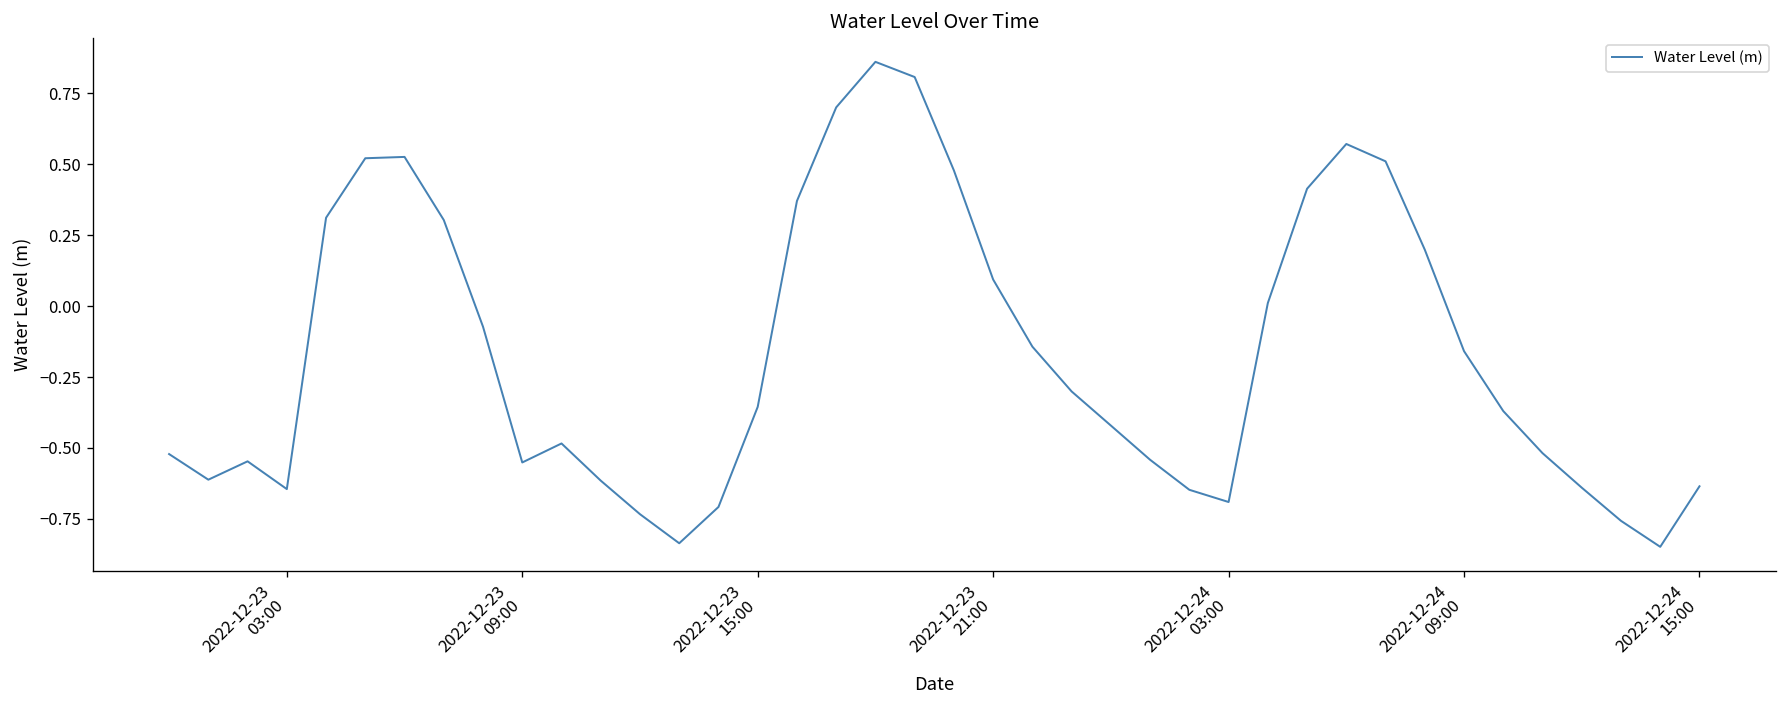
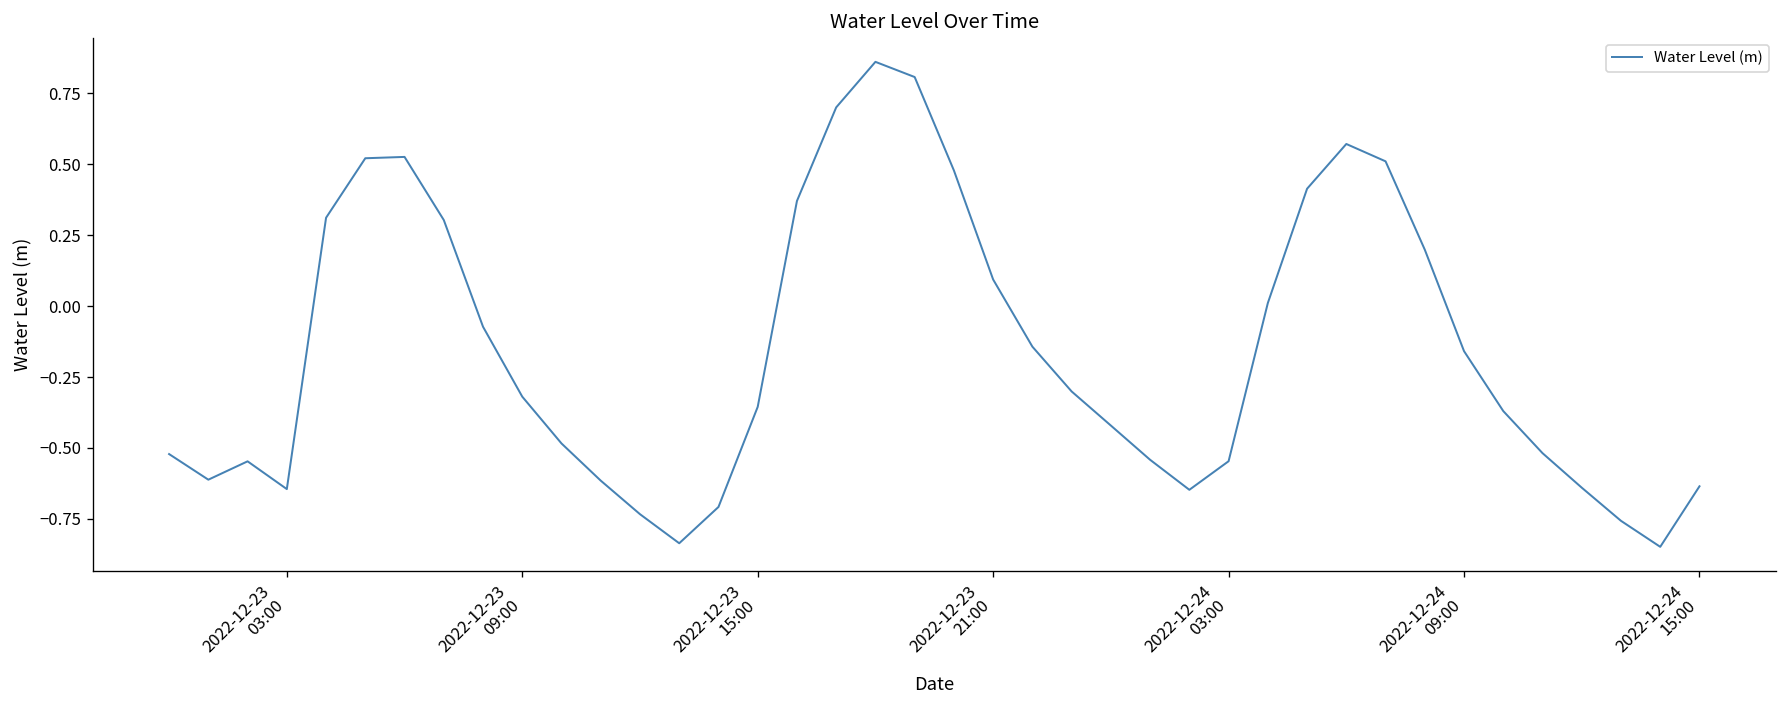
  {
    "2022-12-23 03:00": -0.64,
-   "2022-12-23 09:00": -0.55,
+   "2022-12-23 09:00": -0.32,
    "2022-12-23 15:00": -0.36,
    "2022-12-23 21:00": 0.09,
-   "2022-12-24 03:00": -0.69,
+   "2022-12-24 03:00": -0.55,
    "2022-12-24 09:00": -0.16,
    "2022-12-24 15:00": -0.64
  }
